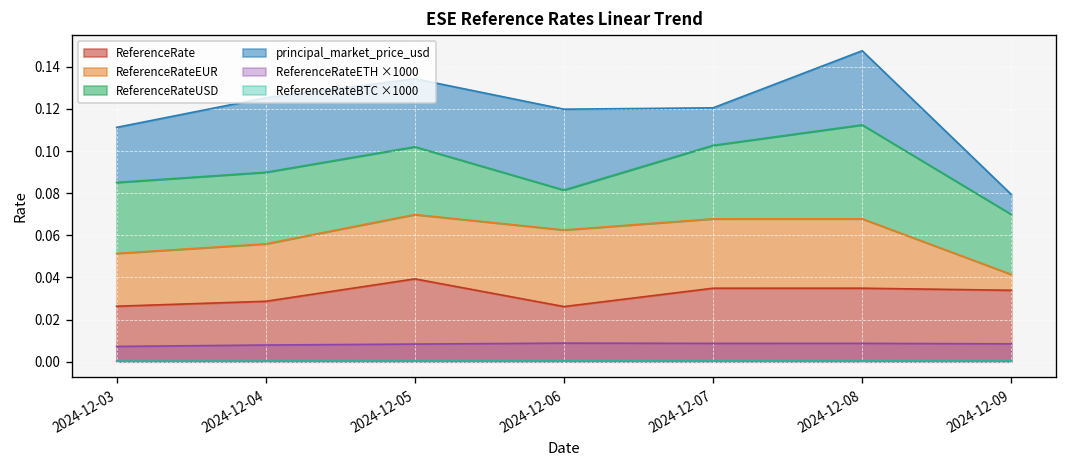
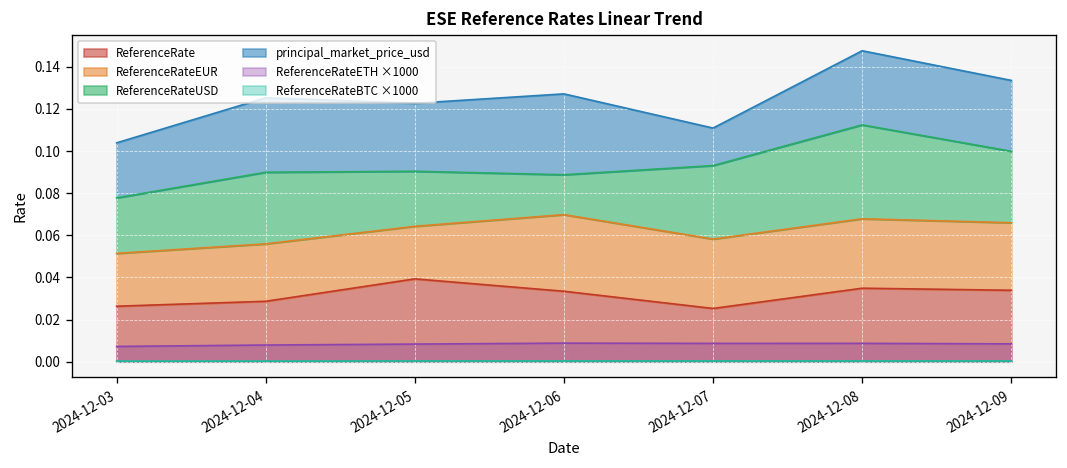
  {
    "ReferenceRate": {
      "2024-12-03": 0.026,
      "2024-12-04": 0.029,
      "2024-12-05": 0.039,
-     "2024-12-06": 0.026,
-     "2024-12-07": 0.035,
+     "2024-12-06": 0.033,
+     "2024-12-07": 0.025,
      "2024-12-08": 0.035,
      "2024-12-09": 0.034
    },
    "ReferenceRateEUR": {
      "2024-12-03": 0.025,
      "2024-12-04": 0.027,
-     "2024-12-05": 0.031,
+     "2024-12-05": 0.025,
      "2024-12-06": 0.036,
      "2024-12-07": 0.033,
      "2024-12-08": 0.033,
-     "2024-12-09": 0.008
+     "2024-12-09": 0.032
    },
    "ReferenceRateUSD": {
-     "2024-12-03": 0.034,
+     "2024-12-03": 0.026,
      "2024-12-04": 0.034,
-     "2024-12-05": 0.032,
+     "2024-12-05": 0.026,
      "2024-12-06": 0.019,
      "2024-12-07": 0.035,
      "2024-12-08": 0.045,
-     "2024-12-09": 0.028
+     "2024-12-09": 0.034
    },
    "principal_market_price_usd": {
      "2024-12-03": 0.026,
      "2024-12-06": 0.038,
      "2024-12-07": 0.018,
      "2024-12-08": 0.035,
-     "2024-12-09": 0.009
+     "2024-12-09": 0.034
    },
    "ReferenceRateETH ×1000": {
      "2024-12-03": 0.007,
      "2024-12-04": 0.008,
      "2024-12-05": 0.008,
      "2024-12-06": 0.009,
      "2024-12-07": 0.009,
      "2024-12-08": 0.009,
      "2024-12-09": 0.008
    },
    "ReferenceRateBTC ×1000": {
      "2024-12-03": 0.000,
      "2024-12-04": 0.000,
      "2024-12-05": 0.000,
      "2024-12-06": 0.000,
      "2024-12-07": 0.000,
      "2024-12-08": 0.000,
      "2024-12-09": 0.000
    }
  }
